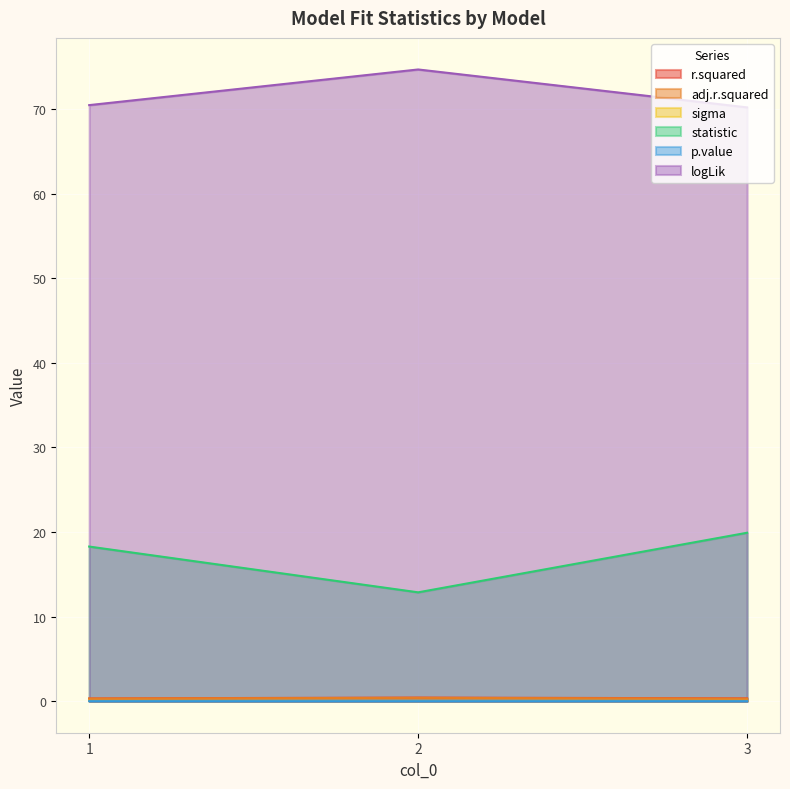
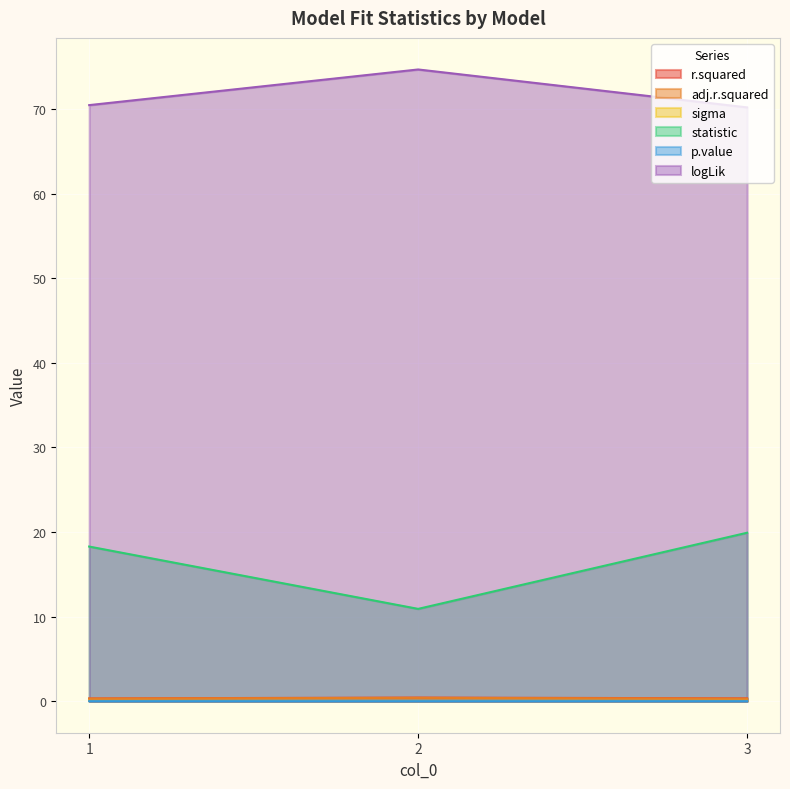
  {
    "p.value": {
      "2": 0
    },
    "statistic": {
      "1": 18,
-     "2": 13,
+     "2": 11,
      "3": 20
    },
    "logLik": {
      "1": 70,
      "2": 75
    }
  }
